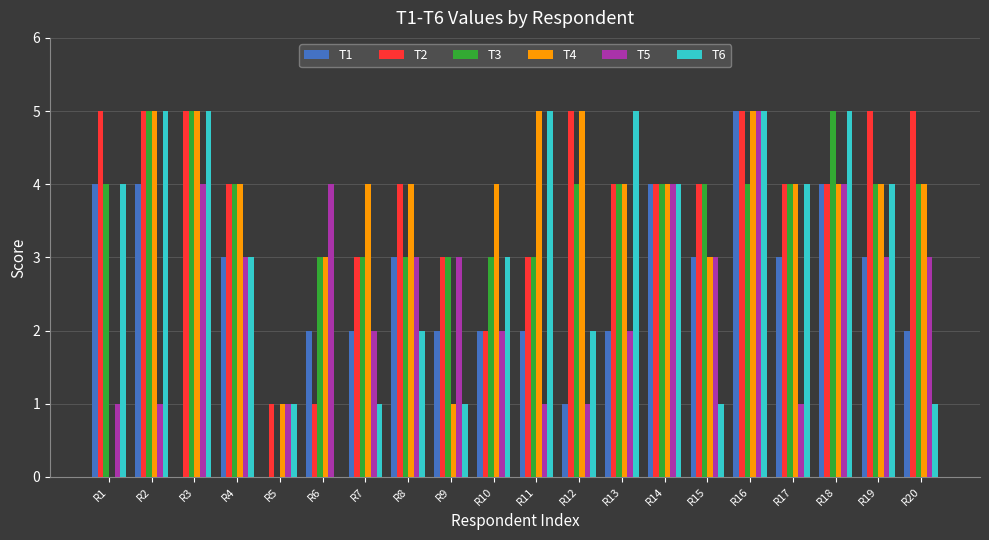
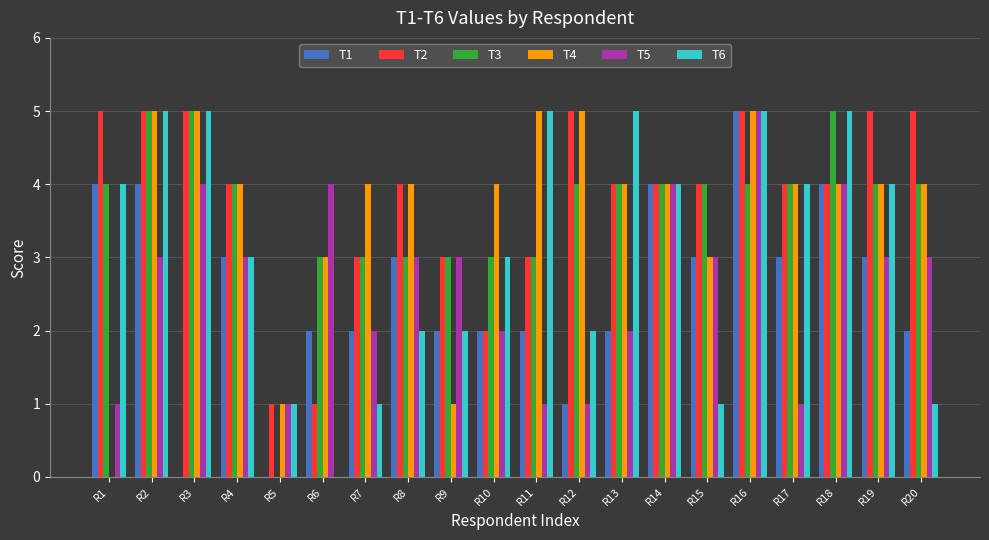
  {
    "T1": {
      "R1": 4,
      "R2": 4,
      "R3": 0,
      "R4": 3,
      "R5": 0,
      "R6": 2,
      "R7": 2,
      "R8": 3,
      "R9": 2,
      "R10": 2,
      "R11": 2,
      "R12": 1,
      "R13": 2,
      "R14": 4,
      "R15": 3,
      "R16": 5,
      "R17": 3,
      "R18": 4,
      "R19": 3,
      "R20": 2
    },
    "T2": {
      "R1": 5,
      "R2": 5,
      "R3": 5,
      "R4": 4,
      "R5": 1,
      "R6": 1,
      "R7": 3,
      "R8": 4,
      "R9": 3,
      "R10": 2,
      "R11": 3,
      "R12": 5,
      "R13": 4,
      "R14": 4,
      "R15": 4,
      "R16": 5,
      "R17": 4,
      "R18": 4,
      "R19": 5,
      "R20": 5
    },
    "T3": {
      "R1": 4,
      "R2": 5,
      "R3": 5,
      "R4": 4,
      "R5": 0,
      "R6": 3,
      "R7": 3,
      "R8": 3,
      "R9": 3,
      "R10": 3,
      "R11": 3,
      "R12": 4,
      "R13": 4,
      "R14": 4,
      "R15": 4,
      "R16": 4,
      "R17": 4,
      "R18": 5,
      "R19": 4,
      "R20": 4
    },
    "T4": {
      "R1": 0,
      "R2": 5,
      "R3": 5,
      "R4": 4,
      "R5": 1,
      "R6": 3,
      "R7": 4,
      "R8": 4,
      "R9": 1,
      "R10": 4,
      "R11": 5,
      "R12": 5,
      "R13": 4,
      "R14": 4,
      "R15": 3,
      "R16": 5,
      "R17": 4,
      "R18": 4,
      "R19": 4,
      "R20": 4
    },
    "T5": {
      "R1": 1,
-     "R2": 1,
+     "R2": 3,
      "R3": 4,
      "R4": 3,
      "R5": 1,
      "R6": 4,
      "R7": 2,
      "R8": 3,
      "R9": 3,
      "R10": 2,
      "R11": 1,
      "R12": 1,
      "R13": 2,
      "R14": 4,
      "R15": 3,
      "R16": 5,
      "R17": 1,
      "R18": 4,
      "R19": 3,
      "R20": 3
    },
    "T6": {
      "R1": 4,
      "R2": 5,
      "R3": 5,
      "R4": 3,
      "R5": 1,
      "R6": 0,
      "R7": 1,
      "R8": 2,
-     "R9": 1,
+     "R9": 2,
      "R10": 3,
      "R11": 5,
      "R12": 2,
      "R13": 5,
      "R14": 4,
      "R15": 1,
      "R16": 5,
      "R17": 4,
      "R18": 5,
      "R19": 4,
      "R20": 1
    }
  }
